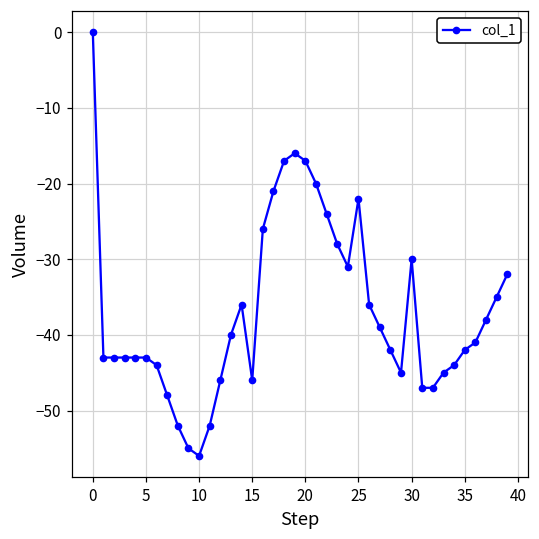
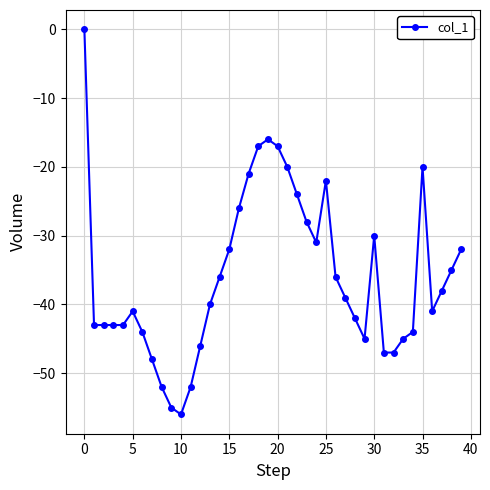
  {
    "0": 0,
-   "5": -43,
+   "5": -41,
    "10": -56,
-   "15": -46,
+   "15": -32,
    "20": -17,
    "25": -22,
    "30": -30,
-   "35": -42
+   "35": -20
  }
